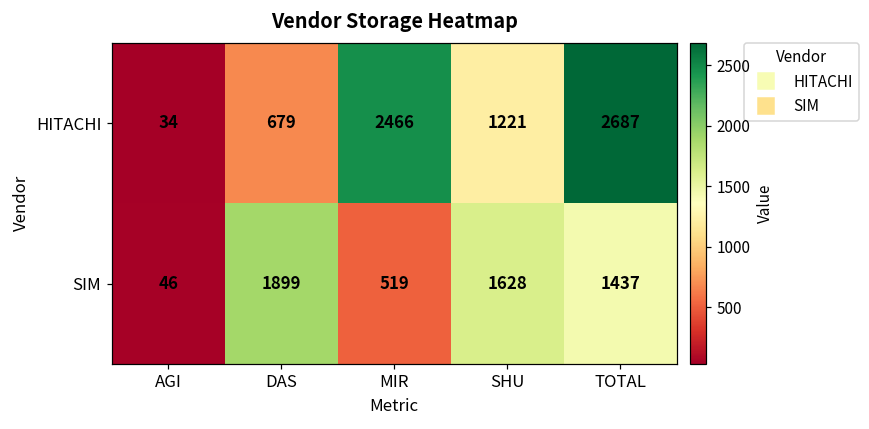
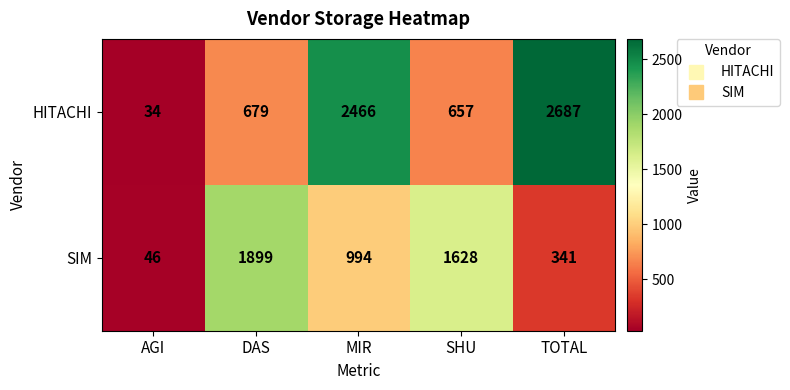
  {
    "HITACHI": {
      "AGI": 34,
      "DAS": 679,
      "MIR": 2466,
-     "SHU": 1221,
+     "SHU": 657,
      "TOTAL": 2687
    },
    "SIM": {
      "AGI": 46,
      "DAS": 1899,
-     "MIR": 519,
+     "MIR": 994,
      "SHU": 1628,
-     "TOTAL": 1437
+     "TOTAL": 341
    }
  }
